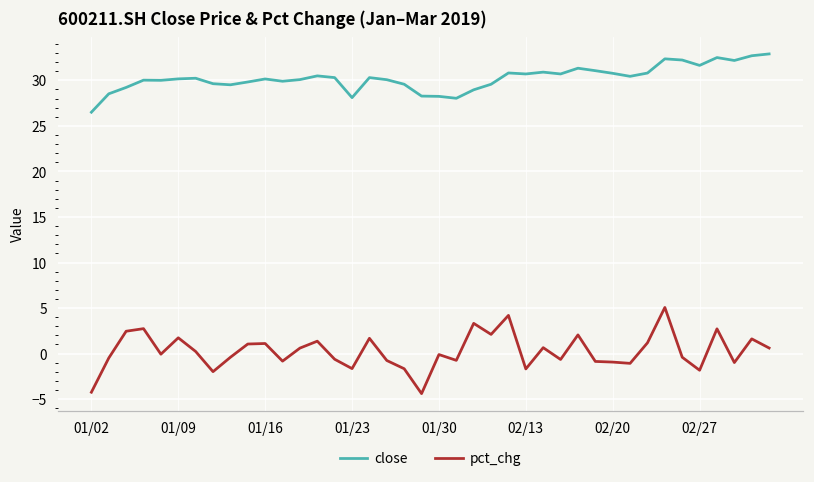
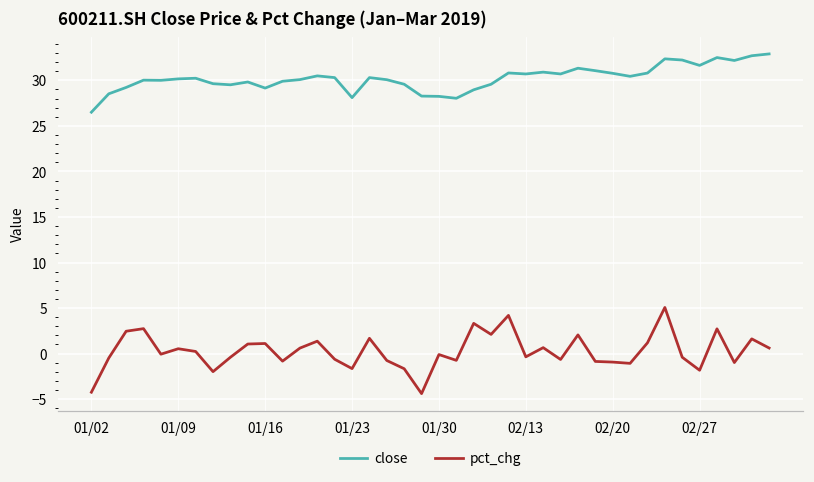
  {
    "close": {
      "01/02": 27,
      "01/09": 30,
-     "01/16": 30,
+     "01/16": 29,
      "01/23": 28,
      "01/30": 28,
      "02/13": 31,
      "02/20": 31,
      "02/27": 32
    },
    "pct_chg": {
      "01/02": -4,
-     "01/09": 2,
+     "01/09": 1,
      "01/16": 1,
      "01/23": -2,
      "01/30": 0,
-     "02/13": -2,
+     "02/13": 0,
      "02/20": -1,
      "02/27": -2
    }
  }
